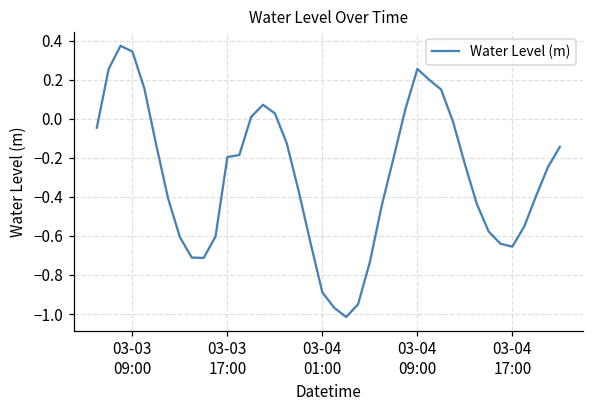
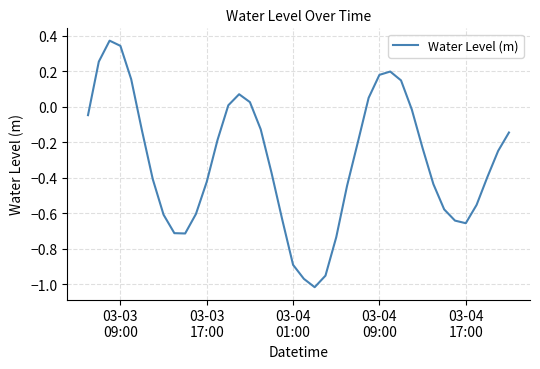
  {
    "03-03 09:00": 0.34,
-   "03-03 17:00": -0.20,
+   "03-03 17:00": -0.42,
    "03-04 01:00": -0.89,
-   "03-04 09:00": 0.25,
+   "03-04 09:00": 0.18,
    "03-04 17:00": -0.66
  }
